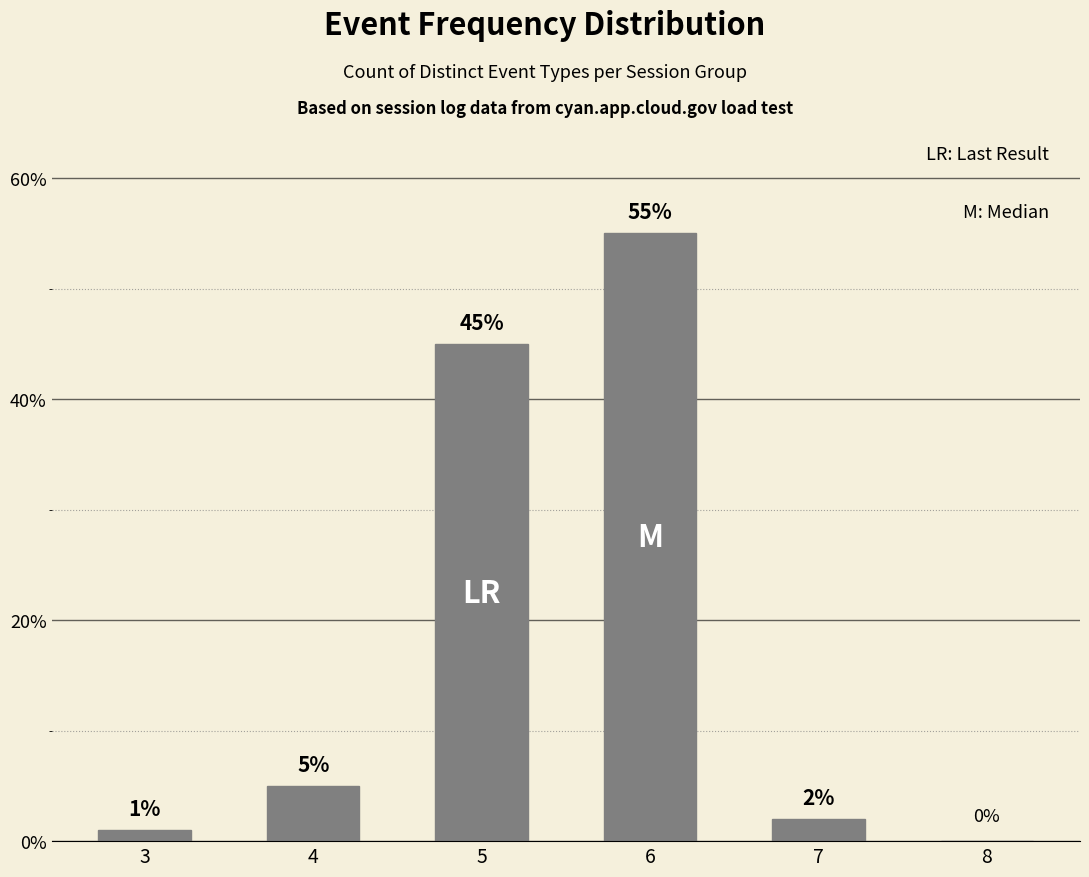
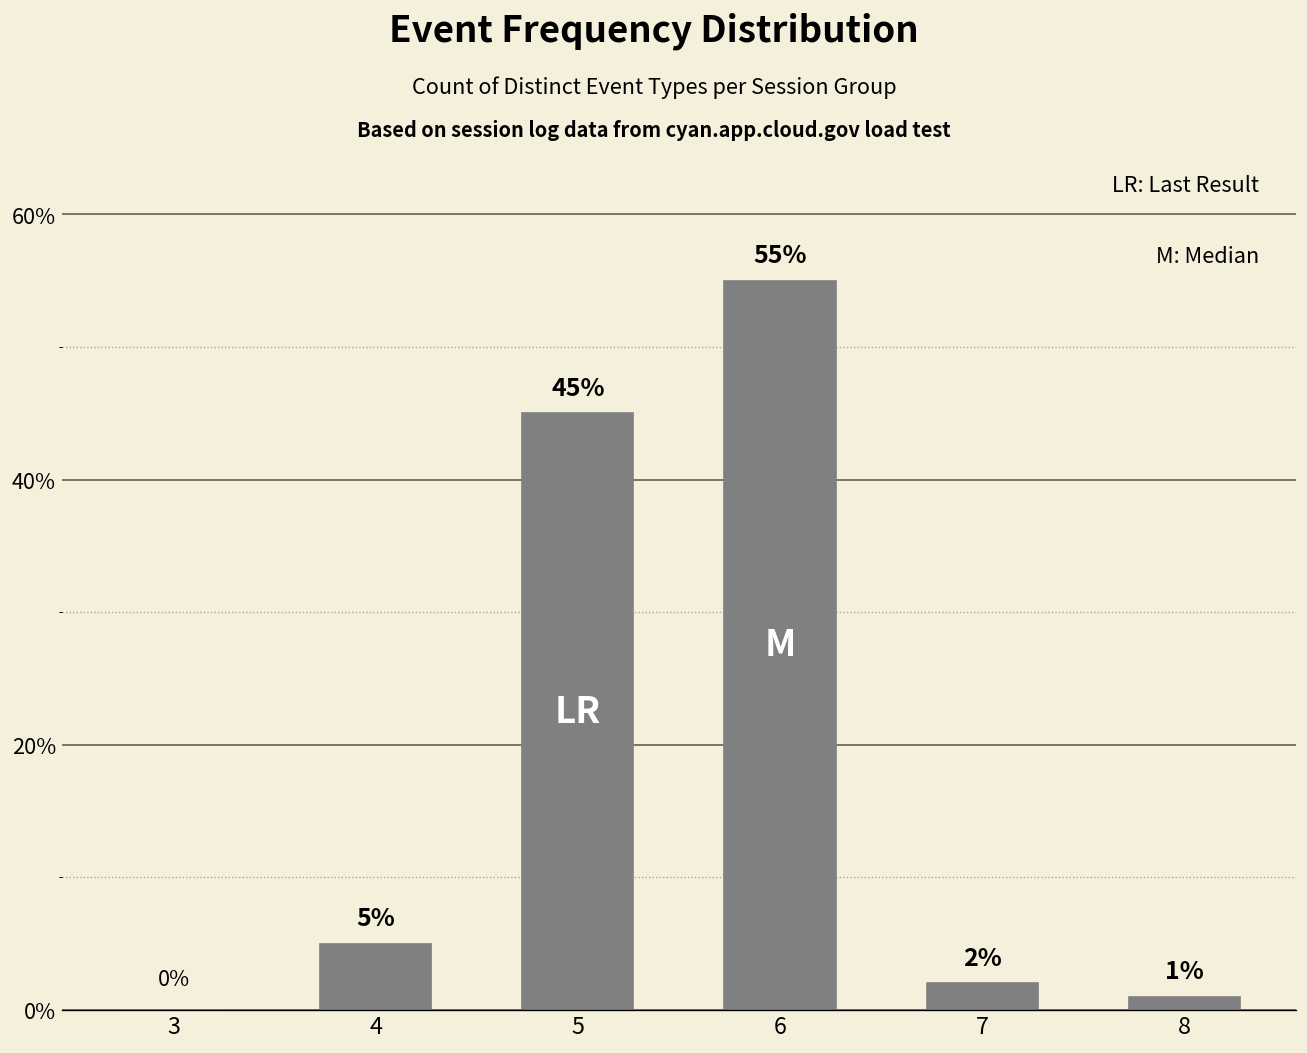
  {
-   "3": "1%",
+   "3": "0%",
    "4": "5%",
    "5": "45%",
    "6": "55%",
    "7": "2%",
-   "8": "0%"
+   "8": "1%"
  }
